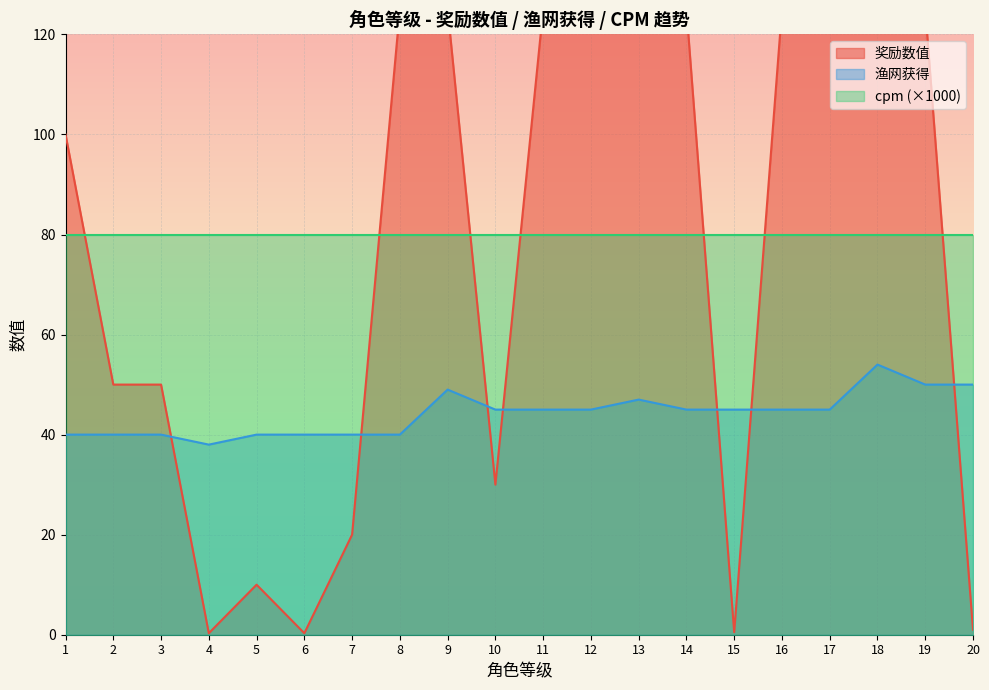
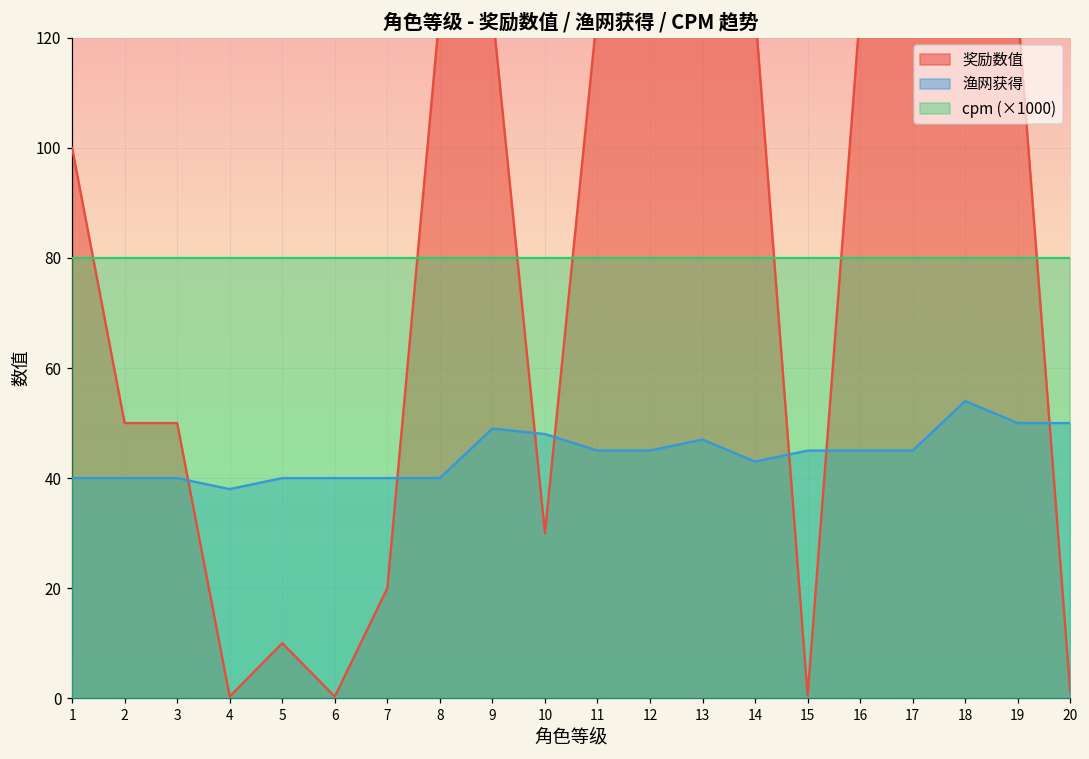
  {
    "奖励数值": {
      "1": 100,
      "2": 50,
      "3": 50,
      "4": 0,
      "5": 10,
      "6": 0,
      "7": 20,
      "10": 30,
      "15": 1,
      "20": 1
    },
    "渔网获得": {
      "1": 40,
      "2": 40,
      "3": 40,
      "4": 38,
      "5": 40,
      "6": 40,
      "7": 40,
      "8": 40,
      "9": 49,
-     "10": 45,
+     "10": 48,
      "11": 45,
      "12": 45,
      "13": 47,
-     "14": 45,
+     "14": 43,
      "15": 45,
      "16": 45,
      "17": 45,
      "18": 54,
      "19": 50,
      "20": 50
    },
    "cpm (×1000)": {
      "1": 80,
      "2": 80,
      "3": 80,
      "4": 80,
      "5": 80,
      "6": 80,
      "7": 80,
      "8": 80,
      "9": 80,
      "10": 80,
      "11": 80,
      "12": 80,
      "13": 80,
      "14": 80,
      "15": 80,
      "16": 80,
      "17": 80,
      "18": 80,
      "19": 80,
      "20": 80
    }
  }
